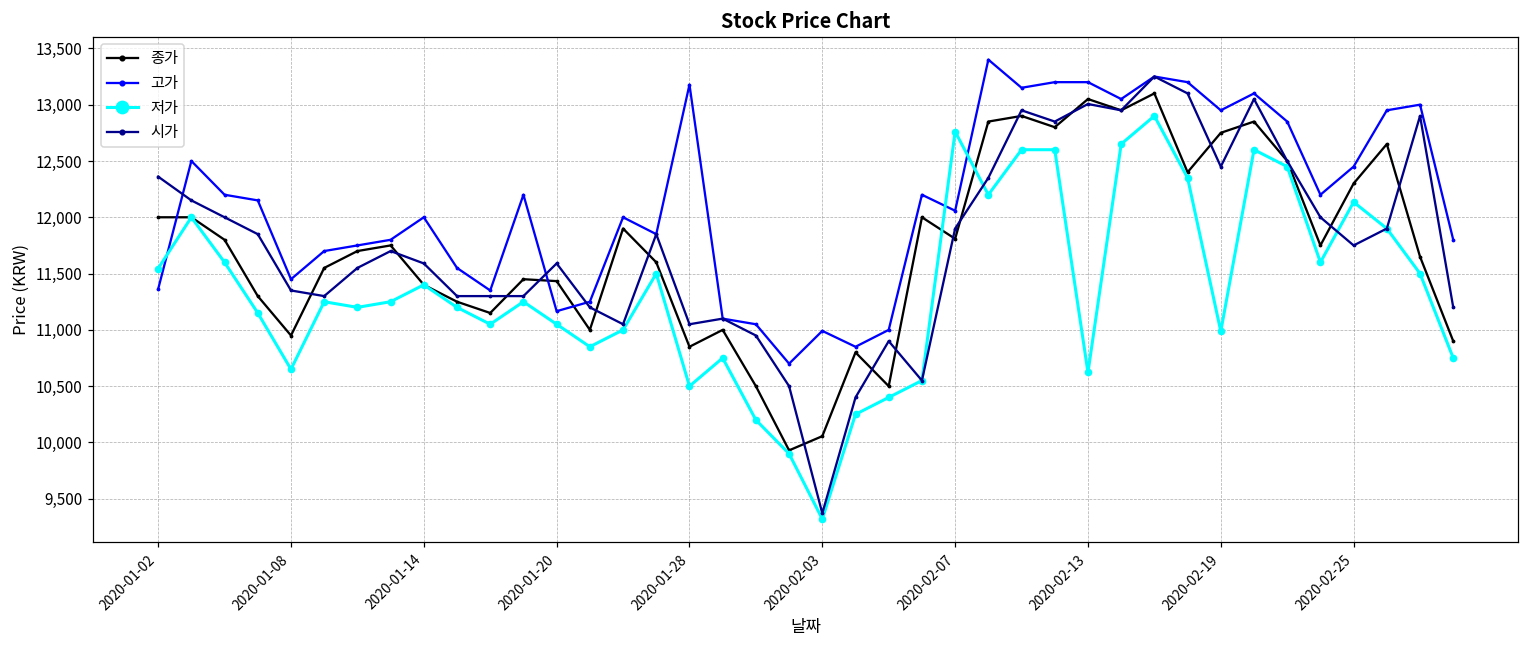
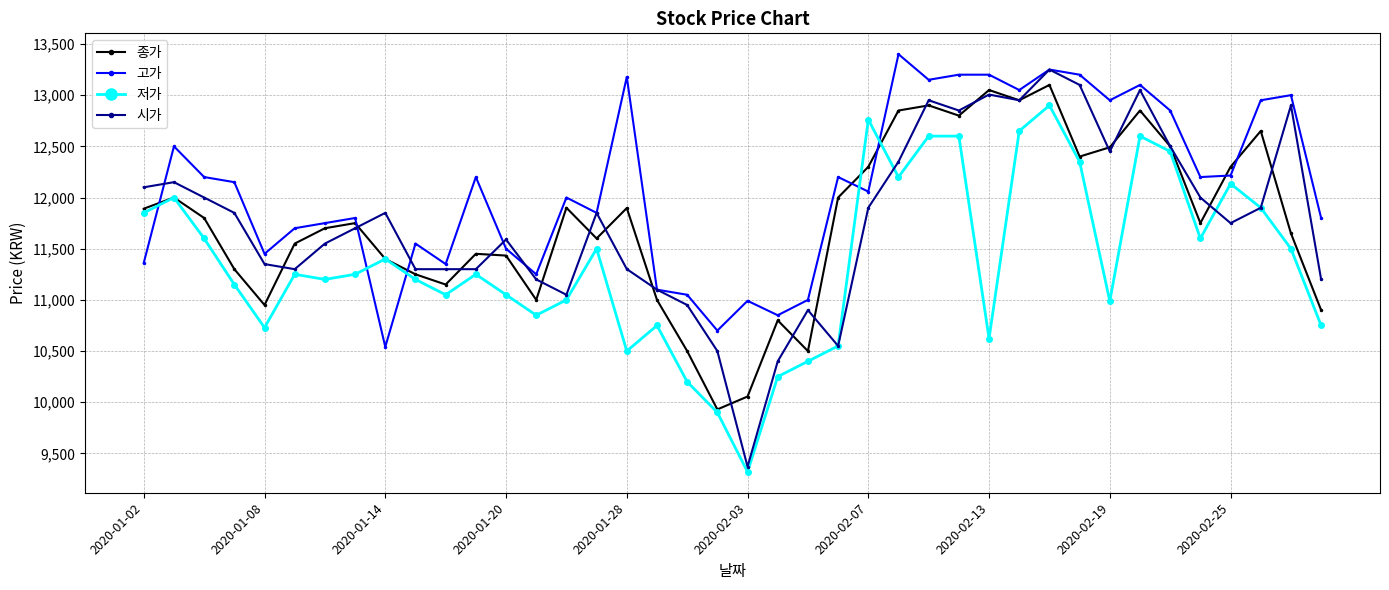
  {
    "종가": {
-     "2020-01-02": "12,000",
+     "2020-01-02": "11,890",
      "2020-01-08": "10,950",
      "2020-01-20": "11,430",
-     "2020-01-28": "10,850",
+     "2020-01-28": "11,900",
      "2020-02-03": "10,060",
-     "2020-02-07": "11,810",
+     "2020-02-07": "12,300",
      "2020-02-13": "13,050",
-     "2020-02-19": "12,750",
+     "2020-02-19": "12,490",
      "2020-02-25": "12,300"
    },
    "고가": {
      "2020-01-02": "11,360",
      "2020-01-08": "11,450",
-     "2020-01-14": "12,000",
-     "2020-01-20": "11,170",
+     "2020-01-14": "10,540",
+     "2020-01-20": "11,500",
      "2020-01-28": "13,180",
      "2020-02-03": "10,990",
      "2020-02-07": "12,060",
      "2020-02-13": "13,200",
      "2020-02-19": "12,950",
-     "2020-02-25": "12,450"
+     "2020-02-25": "12,220"
    },
    "저가": {
-     "2020-01-02": "11,550",
-     "2020-01-08": "10,650",
+     "2020-01-02": "11,850",
+     "2020-01-08": "10,730",
      "2020-01-20": "11,050",
      "2020-01-28": "10,500",
      "2020-02-03": "9,320",
      "2020-02-07": "12,760",
      "2020-02-13": "10,620",
      "2020-02-19": "10,990",
      "2020-02-25": "12,140"
    },
    "시가": {
-     "2020-01-02": "12,360",
+     "2020-01-02": "12,100",
      "2020-01-08": "11,350",
-     "2020-01-14": "11,590",
+     "2020-01-14": "11,850",
      "2020-01-20": "11,590",
-     "2020-01-28": "11,050",
+     "2020-01-28": "11,300",
      "2020-02-03": "9,370",
      "2020-02-07": "11,900",
      "2020-02-13": "13,010",
      "2020-02-19": "12,450",
      "2020-02-25": "11,750"
    }
  }
